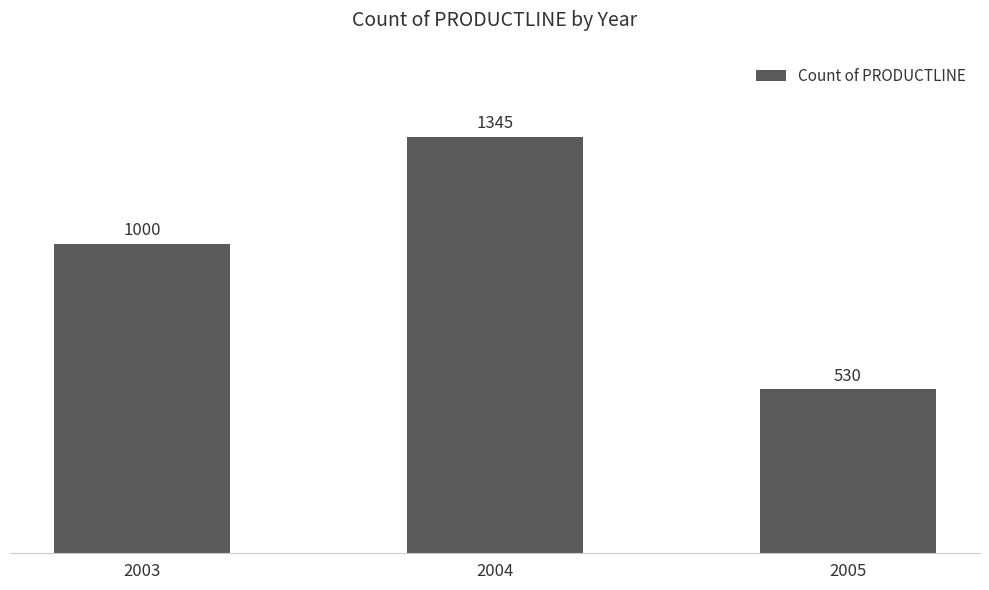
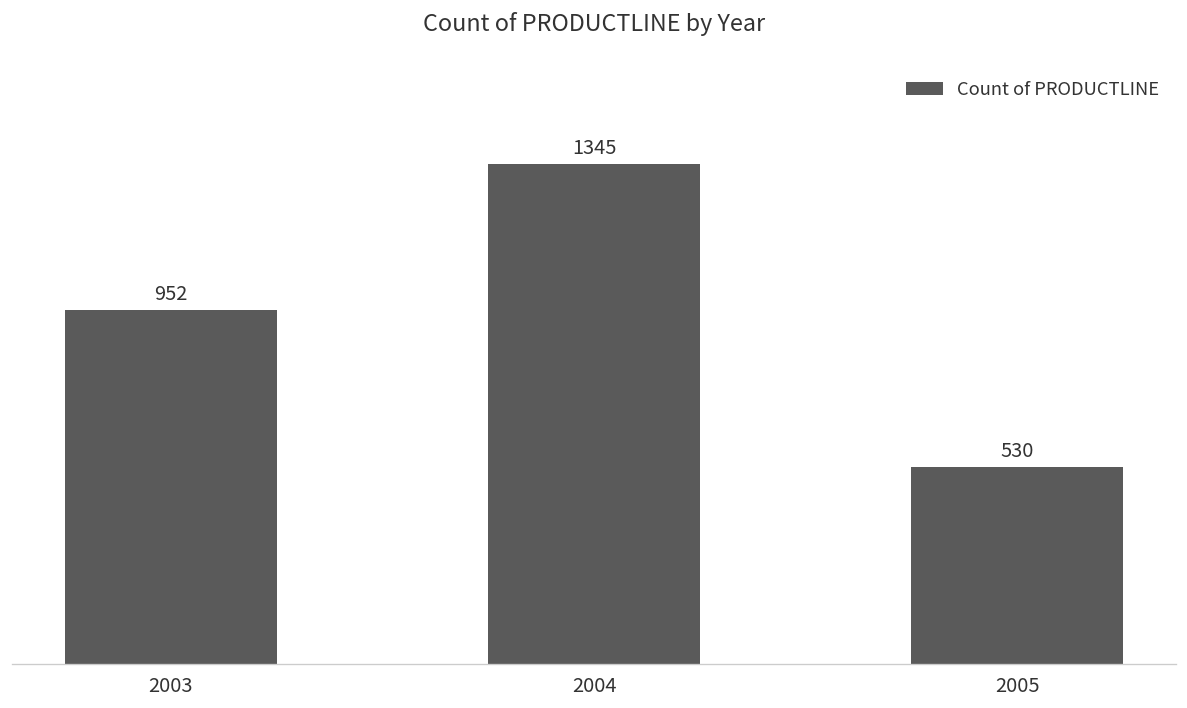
  {
-   "2003": 1000,
+   "2003": 952,
    "2004": 1345,
    "2005": 530
  }
